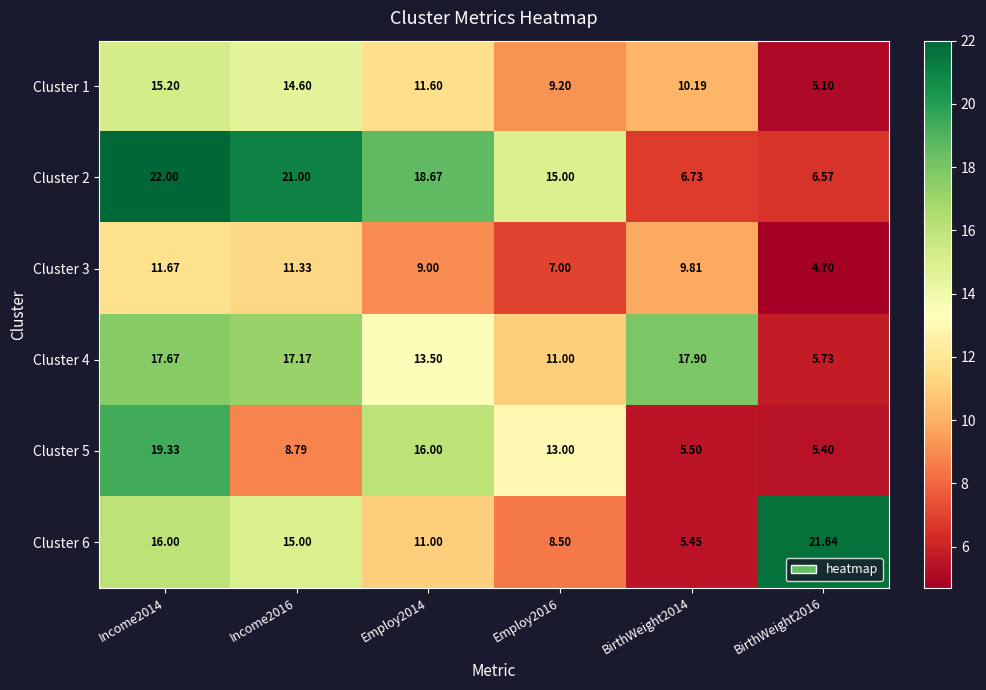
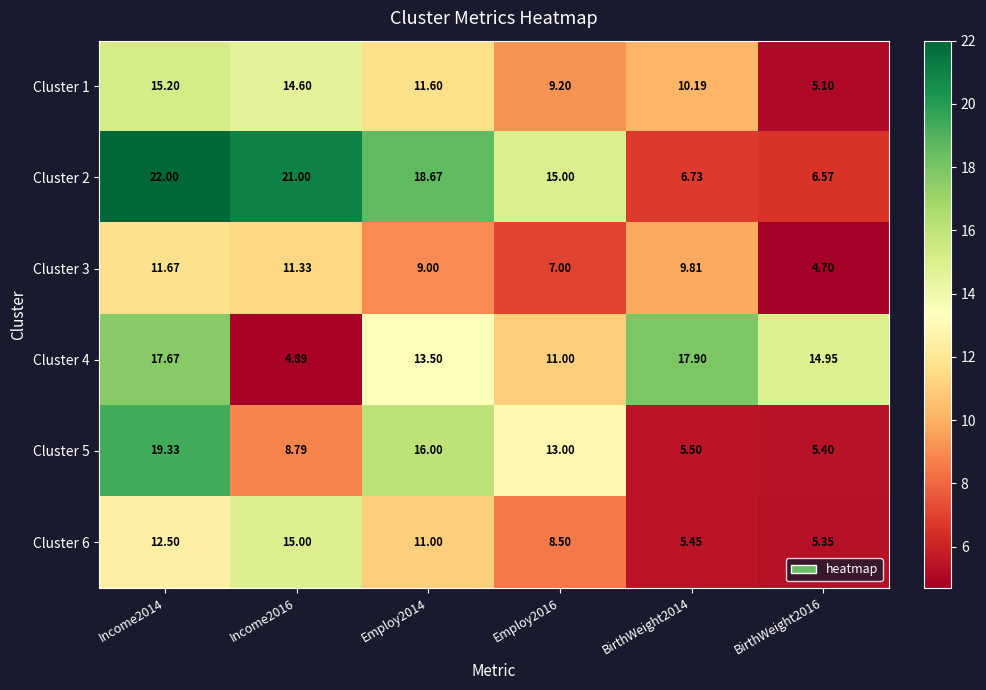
  {
    "Cluster 1": {
      "Income2014": 15.20,
      "Income2016": 14.60,
      "Employ2014": 11.60,
      "Employ2016": 9.20,
      "BirthWeight2014": 10.19,
      "BirthWeight2016": 5.10
    },
    "Cluster 2": {
      "Income2014": 22.00,
      "Income2016": 21.00,
      "Employ2014": 18.67,
      "Employ2016": 15.00,
      "BirthWeight2014": 6.73,
      "BirthWeight2016": 6.57
    },
    "Cluster 3": {
      "Income2014": 11.67,
      "Income2016": 11.33,
      "Employ2014": 9.00,
      "Employ2016": 7.00,
      "BirthWeight2014": 9.81,
      "BirthWeight2016": 4.70
    },
    "Cluster 4": {
      "Income2014": 17.67,
-     "Income2016": 17.17,
+     "Income2016": 4.89,
      "Employ2014": 13.50,
      "Employ2016": 11.00,
      "BirthWeight2014": 17.90,
-     "BirthWeight2016": 5.73
+     "BirthWeight2016": 14.95
    },
    "Cluster 5": {
      "Income2014": 19.33,
      "Income2016": 8.79,
      "Employ2014": 16.00,
      "Employ2016": 13.00,
      "BirthWeight2014": 5.50,
      "BirthWeight2016": 5.40
    },
    "Cluster 6": {
-     "Income2014": 16.00,
+     "Income2014": 12.50,
      "Income2016": 15.00,
      "Employ2014": 11.00,
      "Employ2016": 8.50,
      "BirthWeight2014": 5.45,
-     "BirthWeight2016": 21.64
+     "BirthWeight2016": 5.35
    }
  }
